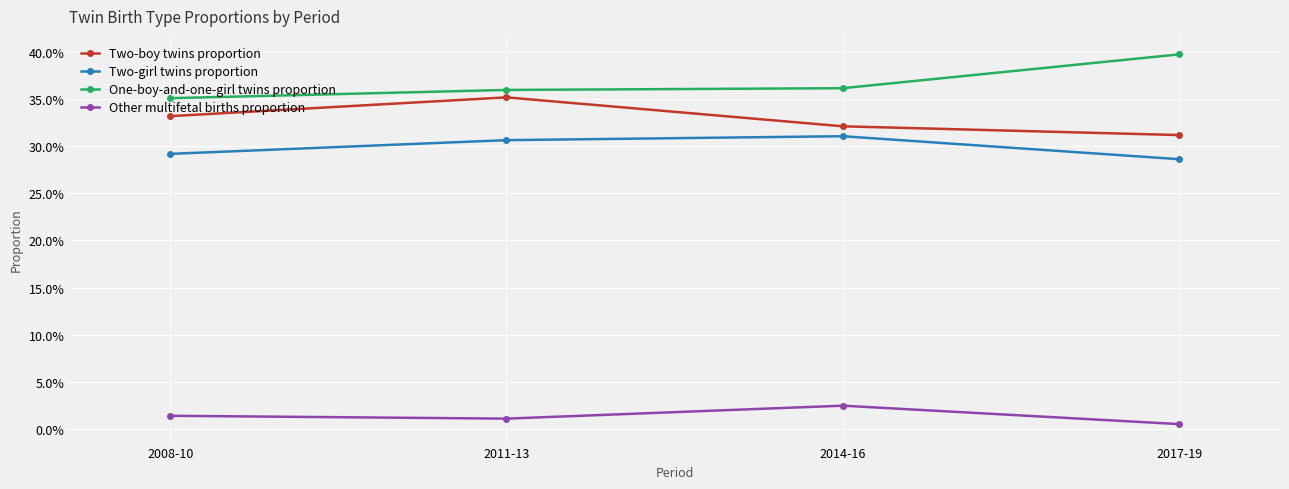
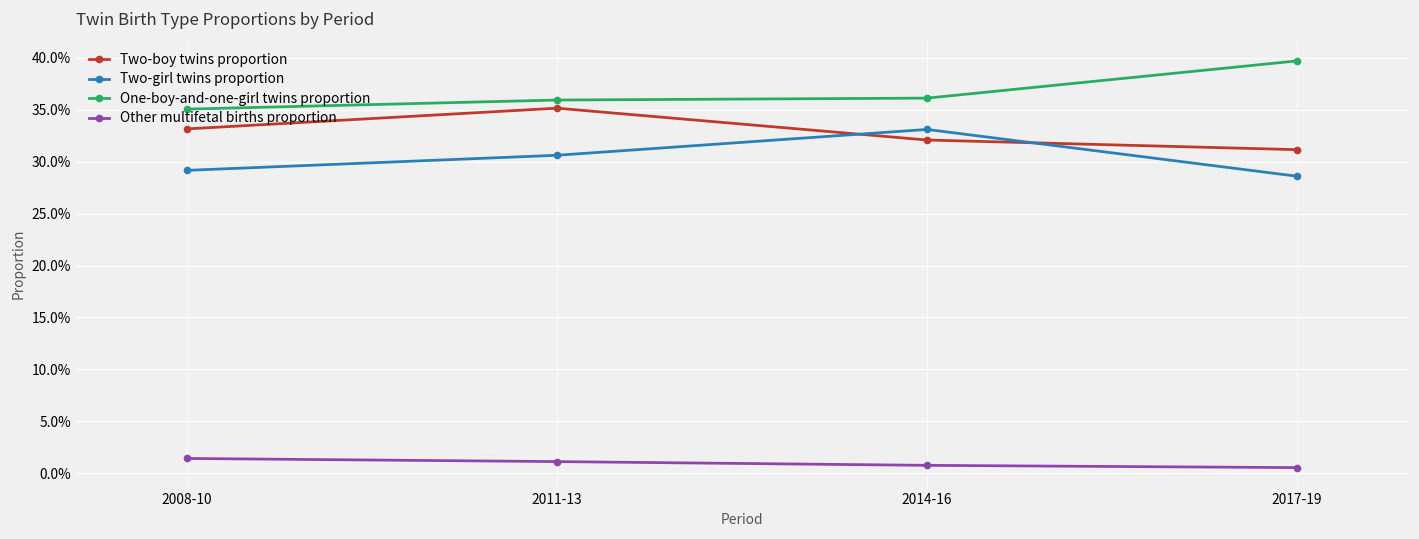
  {
    "Two-boy twins proportion": {
      "2008-10": "33%",
      "2011-13": "35%",
      "2014-16": "32%",
      "2017-19": "31%"
    },
    "Two-girl twins proportion": {
      "2008-10": "29%",
      "2011-13": "31%",
-     "2014-16": "31%",
+     "2014-16": "33%",
      "2017-19": "29%"
    },
    "One-boy-and-one-girl twins proportion": {
      "2008-10": "35%",
      "2011-13": "36%",
      "2014-16": "36%",
      "2017-19": "40%"
    },
    "Other multifetal births proportion": {
      "2008-10": "1%",
      "2011-13": "1%",
-     "2014-16": "2%",
+     "2014-16": "1%",
      "2017-19": "1%"
    }
  }
